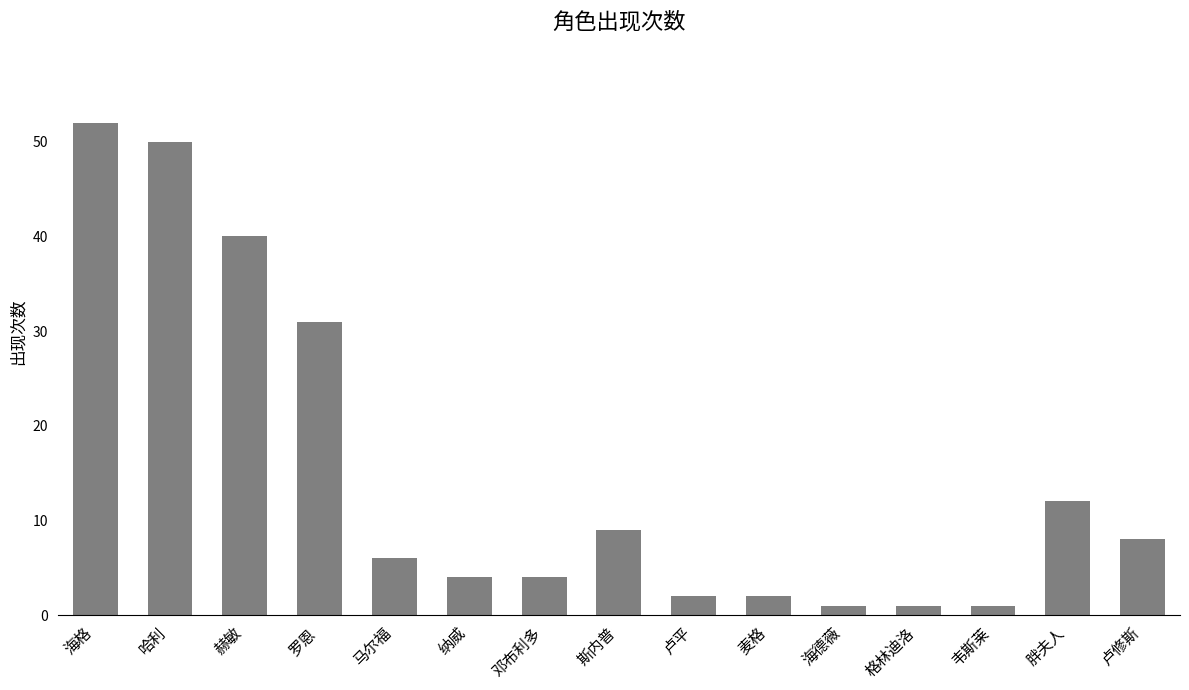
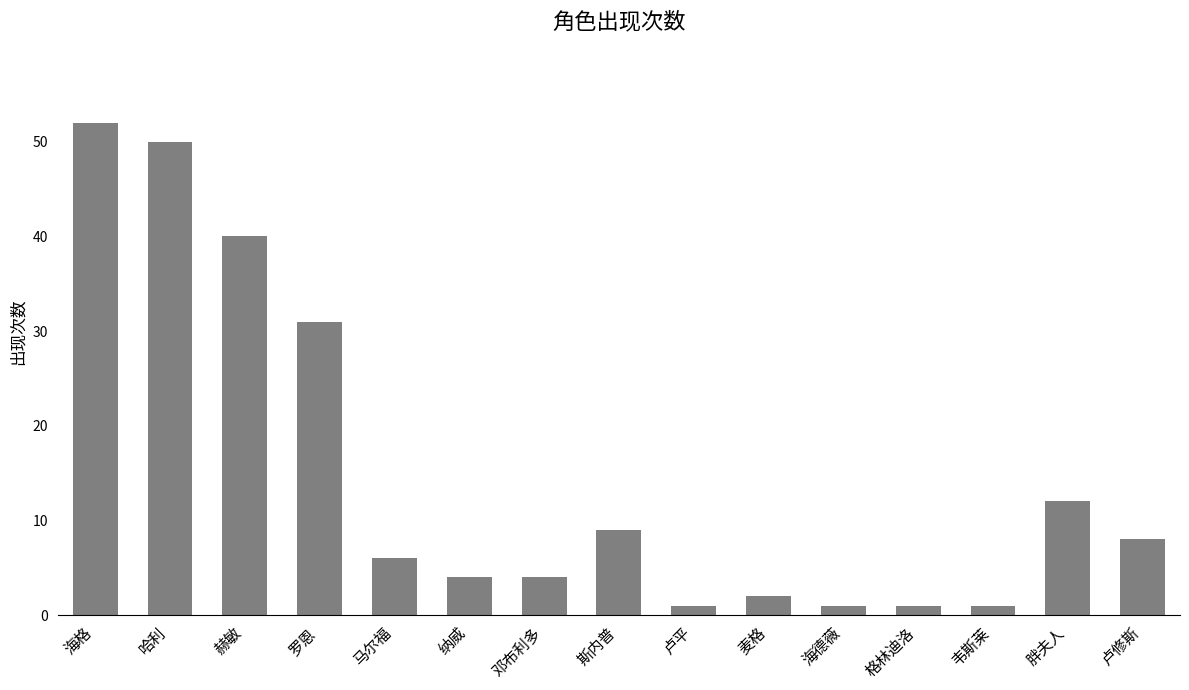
  {
    "海格": 52,
    "哈利": 50,
    "赫敏": 40,
    "罗恩": 31,
    "马尔福": 6,
    "纳威": 4,
    "邓布利多": 4,
    "斯内普": 9,
-   "卢平": 2,
+   "卢平": 1,
    "麦格": 2,
    "海德薇": 1,
    "格林迪洛": 1,
    "韦斯莱": 1,
    "胖夫人": 12,
    "卢修斯": 8
  }
